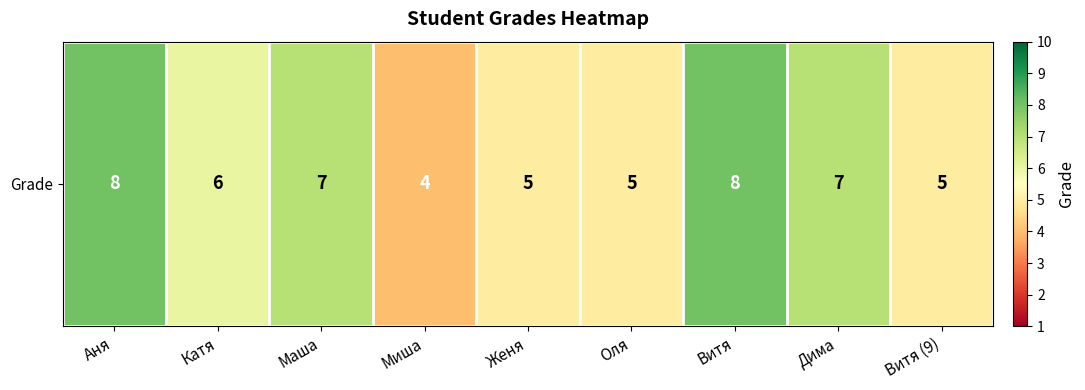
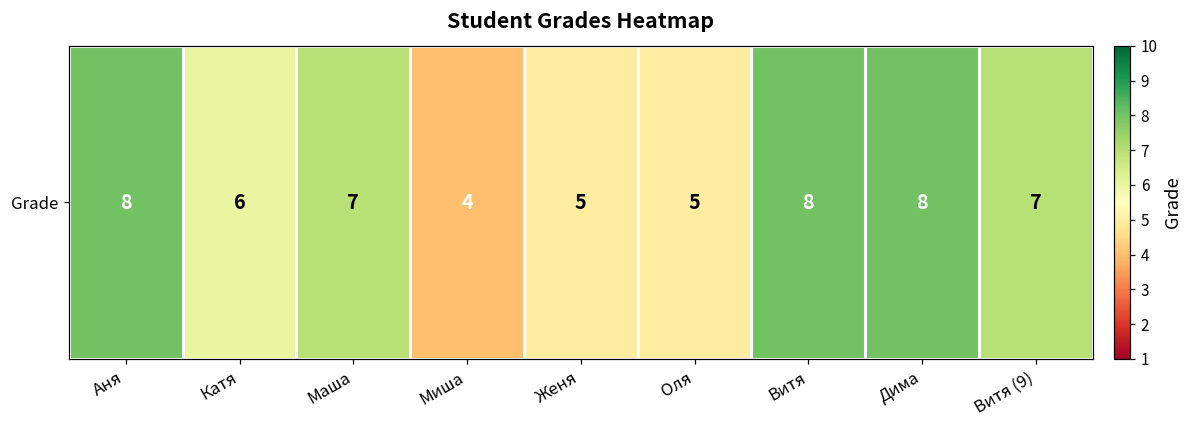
  {
    "Grade": {
      "Аня": 8,
      "Катя": 6,
      "Маша": 7,
      "Миша": 4,
      "Женя": 5,
      "Оля": 5,
      "Витя": 8,
-     "Дима": 7,
-     "Витя (9)": 5
+     "Дима": 8,
+     "Витя (9)": 7
    }
  }
